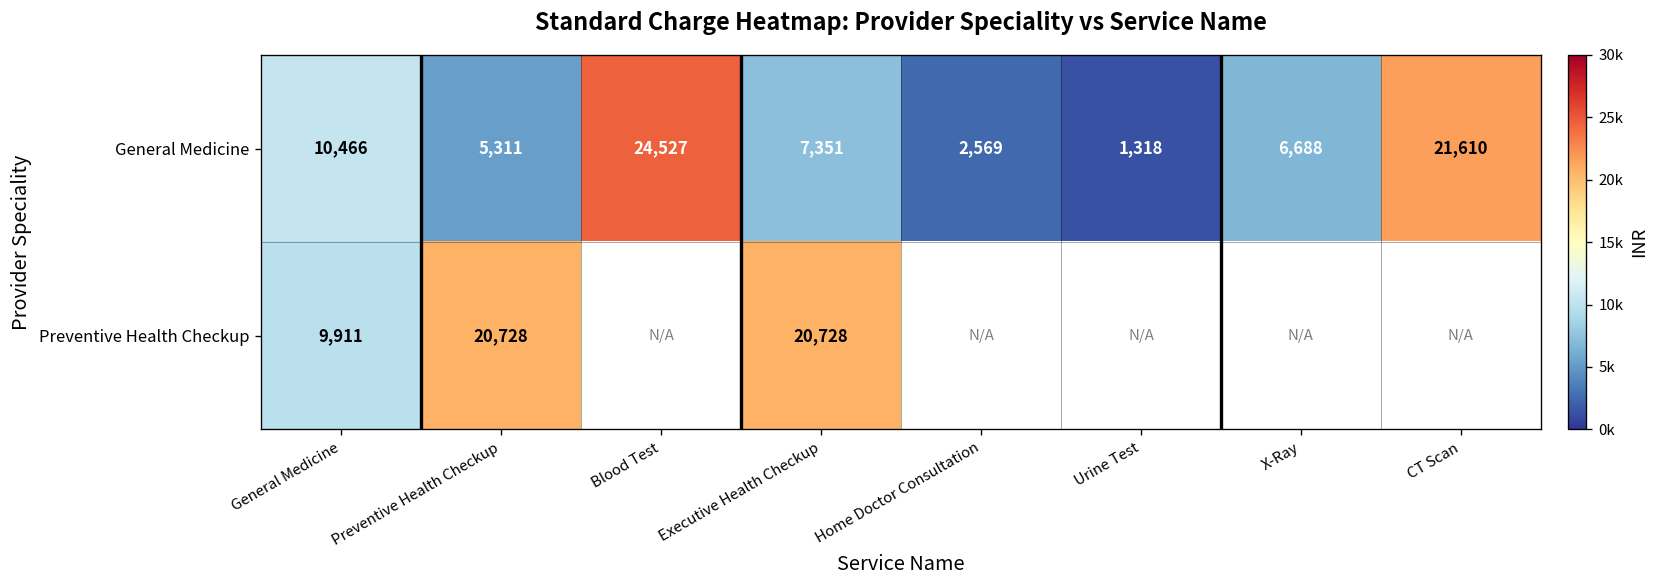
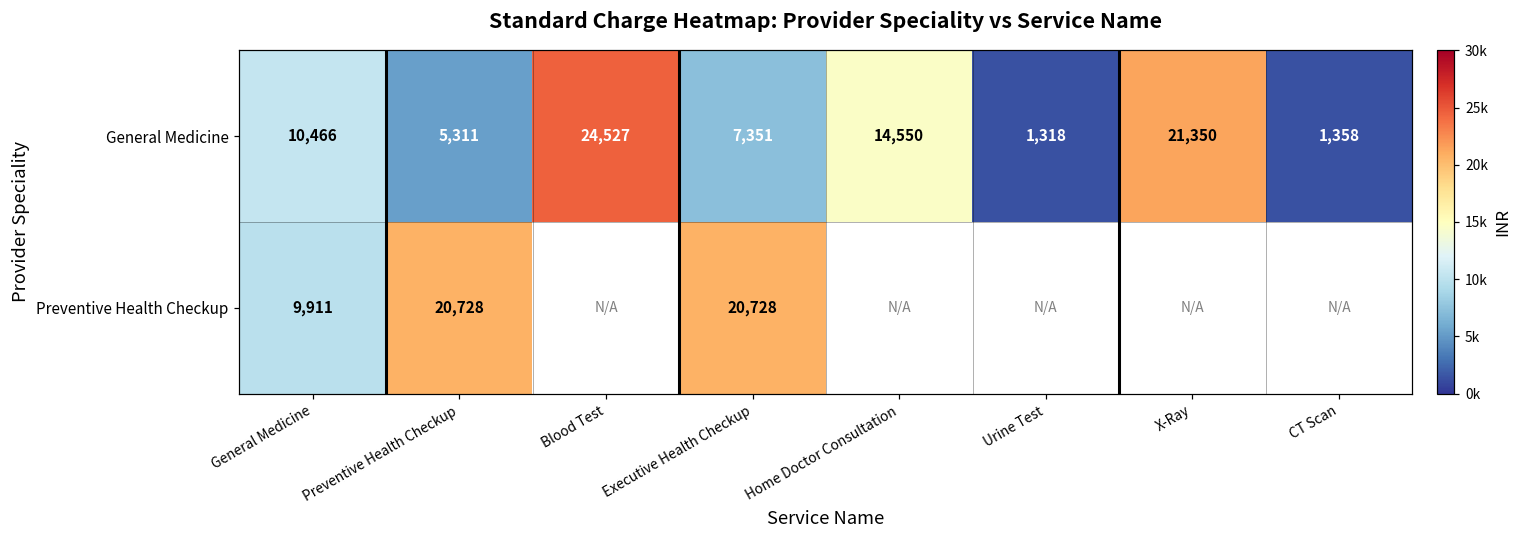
  {
    "General Medicine": {
      "General Medicine": "10,466",
      "Preventive Health Checkup": "5,311",
      "Blood Test": "24,527",
      "Executive Health Checkup": "7,351",
-     "Home Doctor Consultation": "2,569",
+     "Home Doctor Consultation": "14,550",
      "Urine Test": "1,318",
-     "X-Ray": "6,688",
-     "CT Scan": "21,610"
+     "X-Ray": "21,350",
+     "CT Scan": "1,358"
    },
    "Preventive Health Checkup": {
      "General Medicine": "9,911",
      "Preventive Health Checkup": "20,728",
      "Executive Health Checkup": "20,728"
    }
  }
